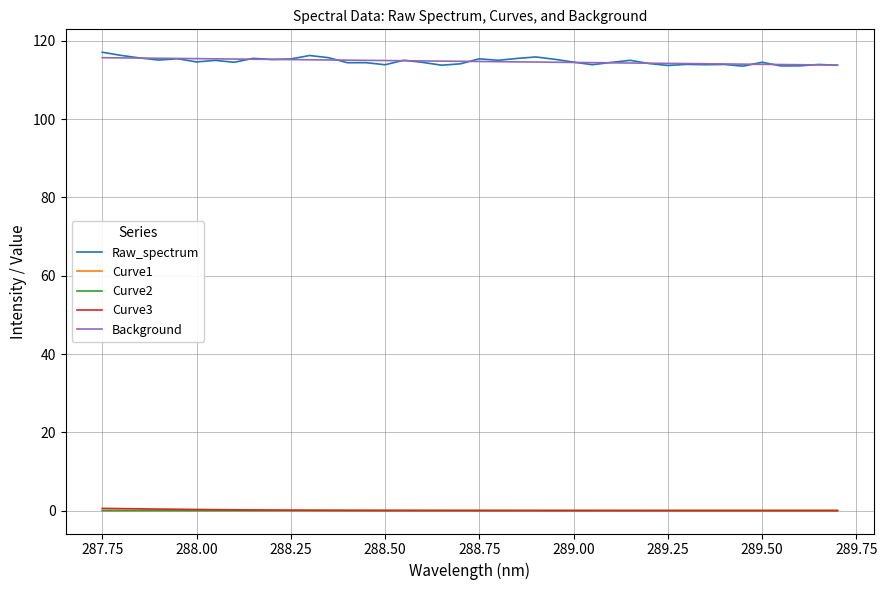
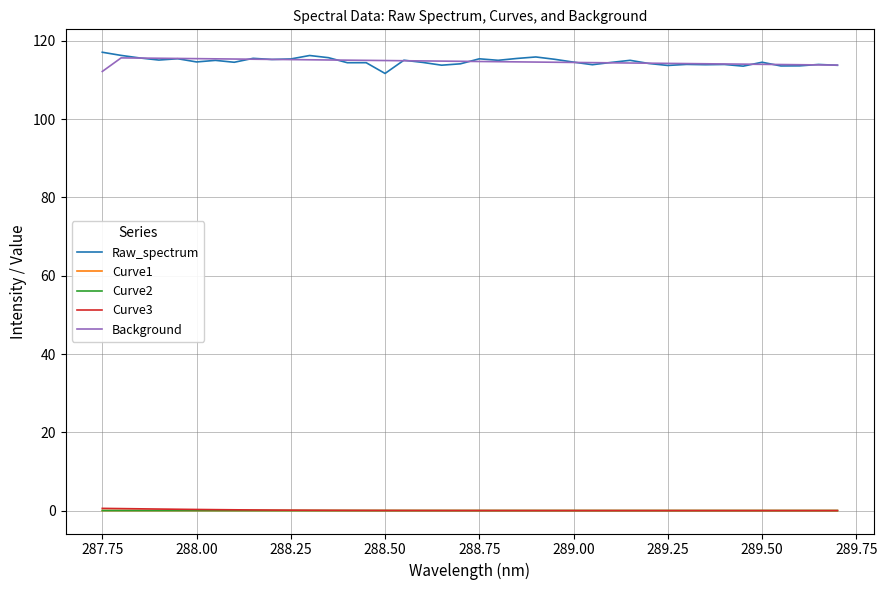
  {
    "Raw_spectrum": {
      "287.75": 117,
      "288.00": 115,
-     "288.50": 114,
+     "288.50": 112,
      "288.75": 115
    },
    "Background": {
-     "287.75": 116,
+     "287.75": 112,
      "288.00": 115,
      "288.50": 115,
      "288.75": 115
    }
  }
